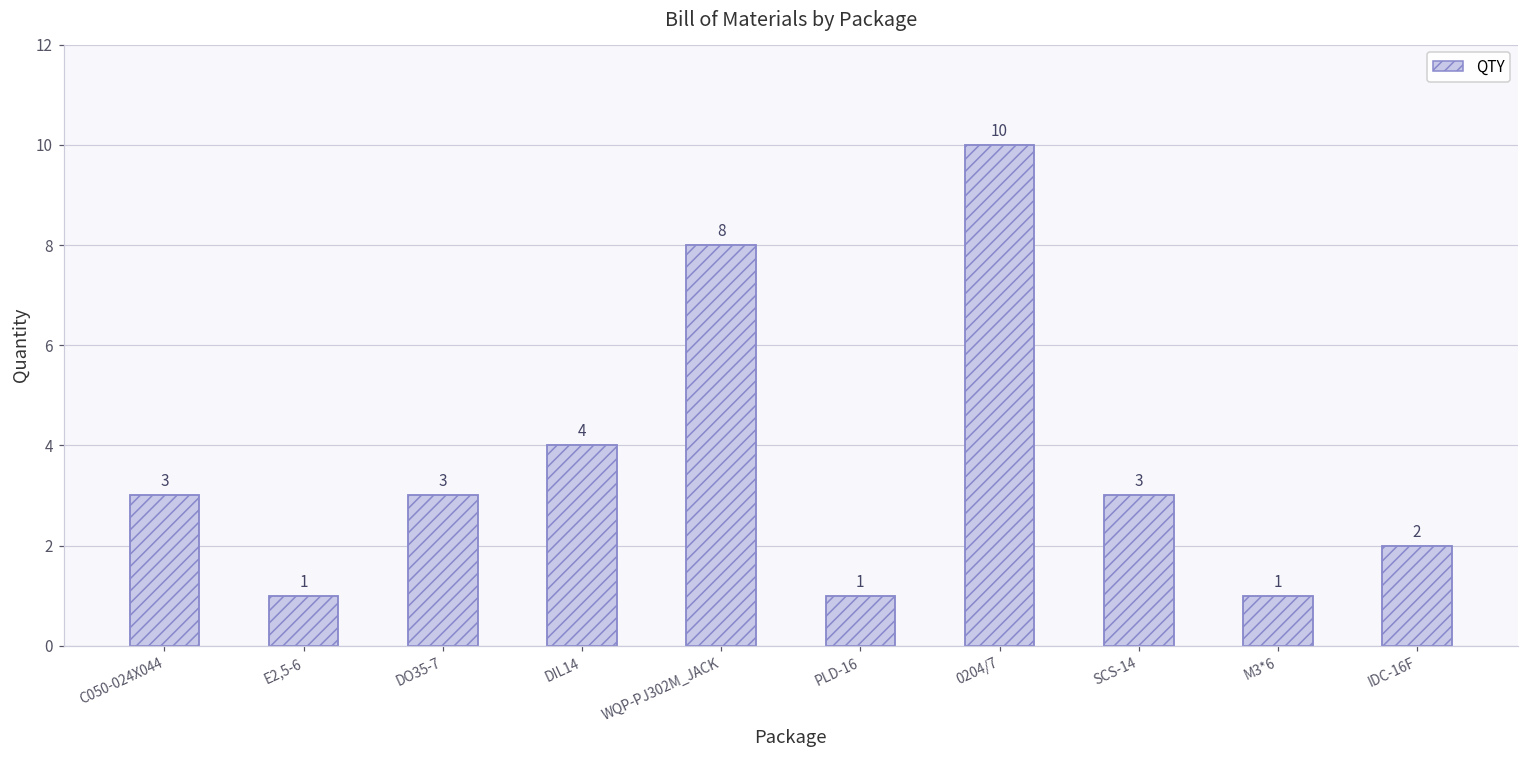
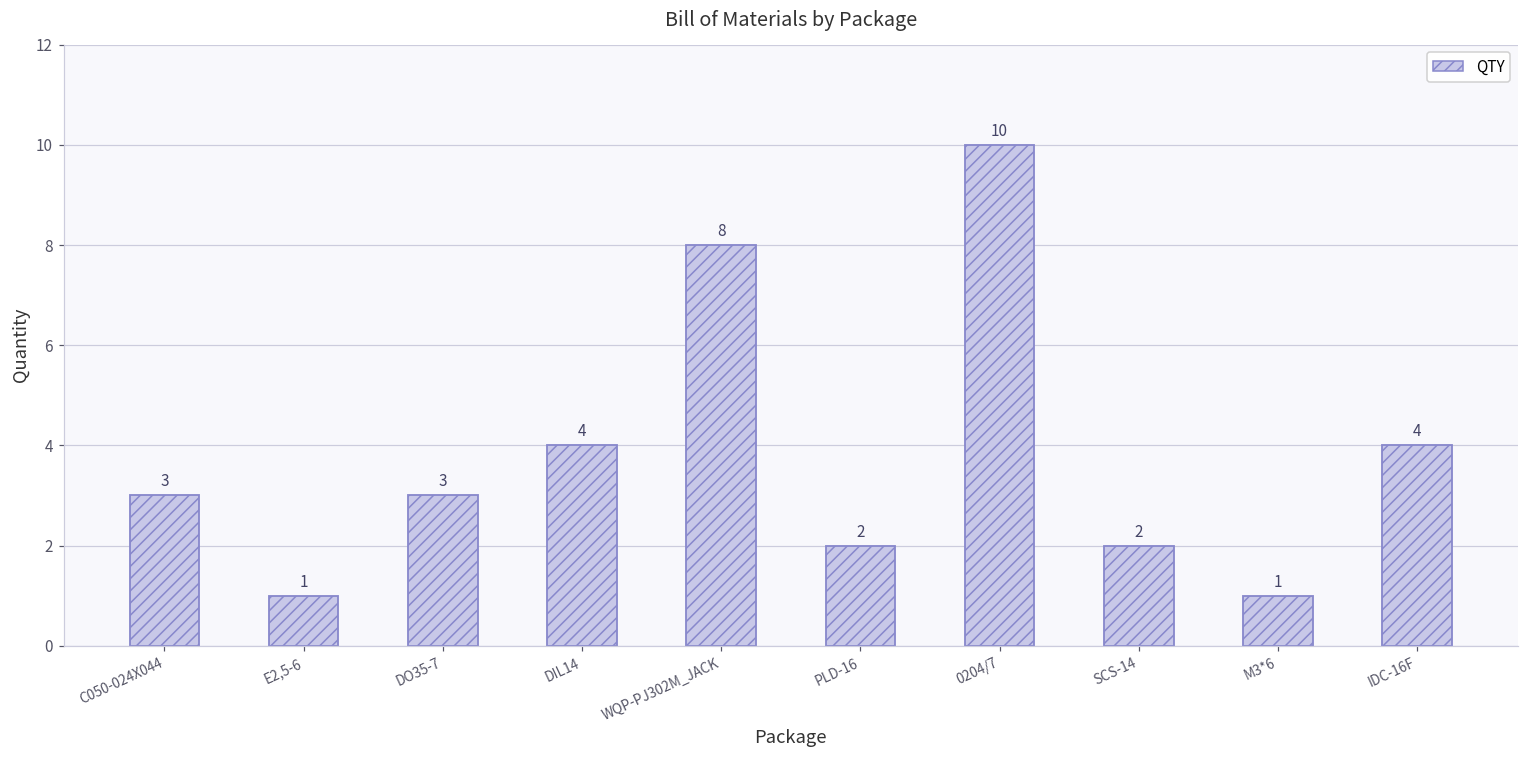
  {
    "C050-024X044": 3,
    "E2,5-6": 1,
    "DO35-7": 3,
    "DIL14": 4,
    "WQP-PJ302M_JACK": 8,
-   "PLD-16": 1,
+   "PLD-16": 2,
    "0204/7": 10,
-   "SCS-14": 3,
+   "SCS-14": 2,
    "M3*6": 1,
-   "IDC-16F": 2
+   "IDC-16F": 4
  }
